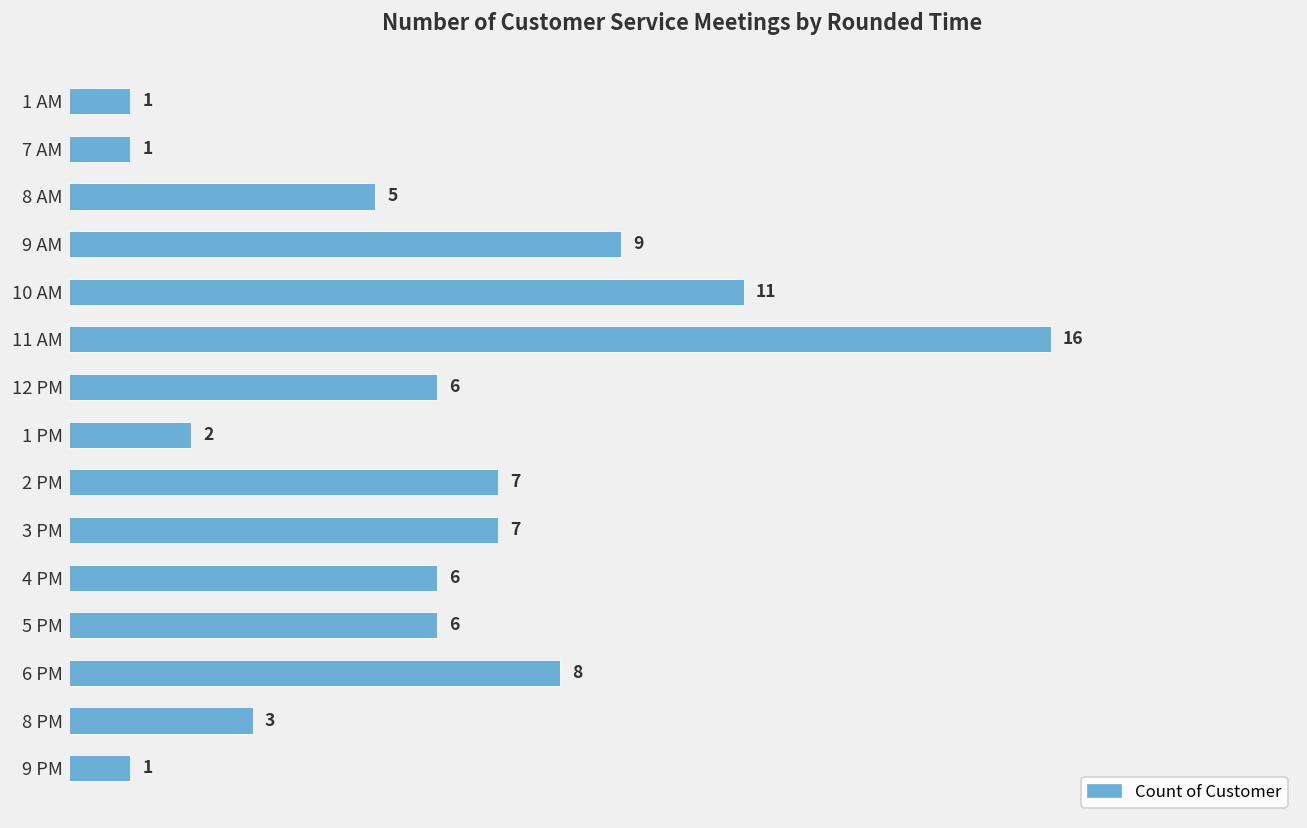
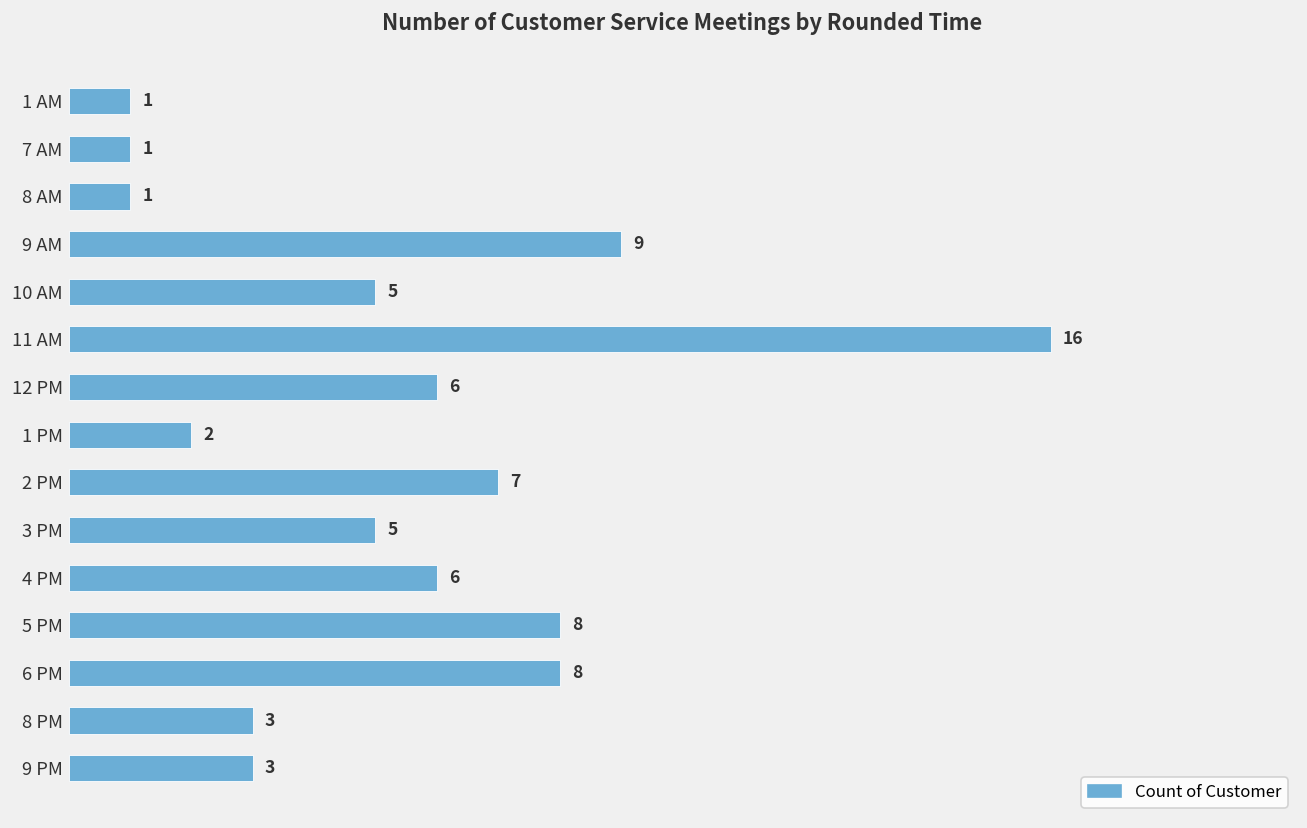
  {
    "1 AM": 1,
    "7 AM": 1,
-   "8 AM": 5,
+   "8 AM": 1,
    "9 AM": 9,
-   "10 AM": 11,
+   "10 AM": 5,
    "11 AM": 16,
    "12 PM": 6,
    "1 PM": 2,
    "2 PM": 7,
-   "3 PM": 7,
+   "3 PM": 5,
    "4 PM": 6,
-   "5 PM": 6,
+   "5 PM": 8,
    "6 PM": 8,
    "8 PM": 3,
-   "9 PM": 1
+   "9 PM": 3
  }
